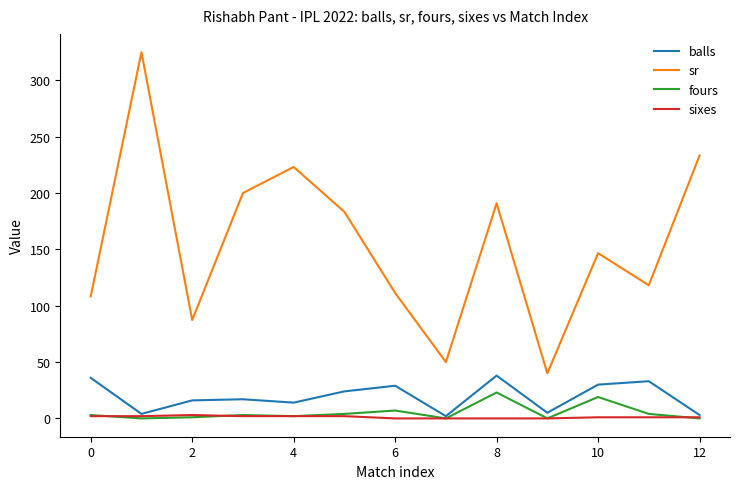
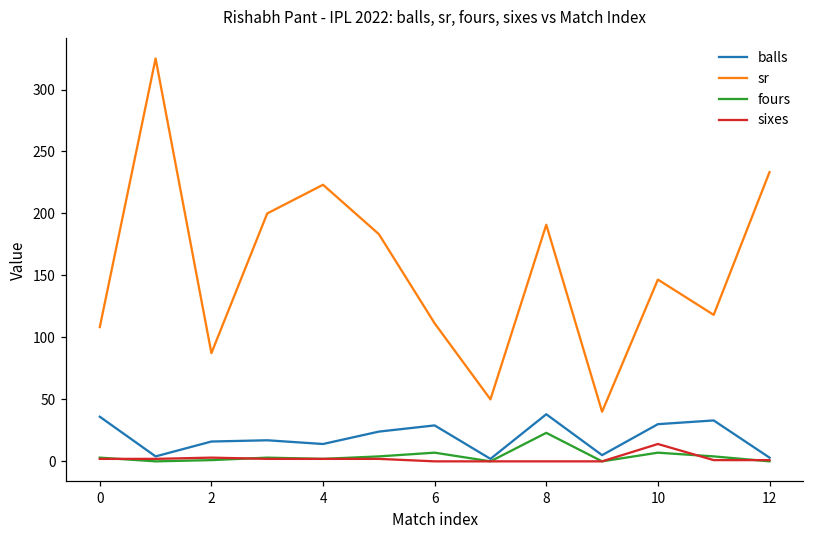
  {
    "balls": {
      "0": 36,
      "2": 16,
      "4": 14,
      "6": 29,
      "8": 38,
      "10": 30
    },
    "sr": {
      "0": 108,
      "2": 87,
      "4": 223,
      "6": 111,
      "8": 191,
      "10": 147,
      "12": 233
    },
    "fours": {
      "6": 7,
      "8": 23,
-     "10": 19
+     "10": 7
    },
    "sixes": {
      "6": 0,
      "8": 0,
-     "10": 1
+     "10": 14
    }
  }
